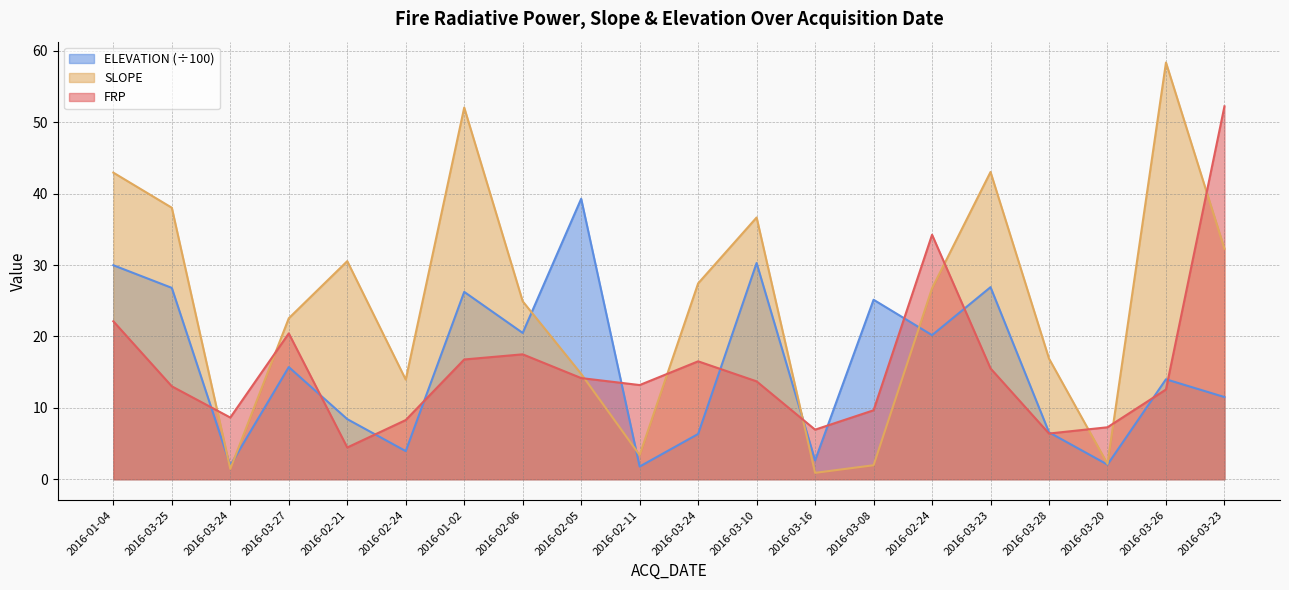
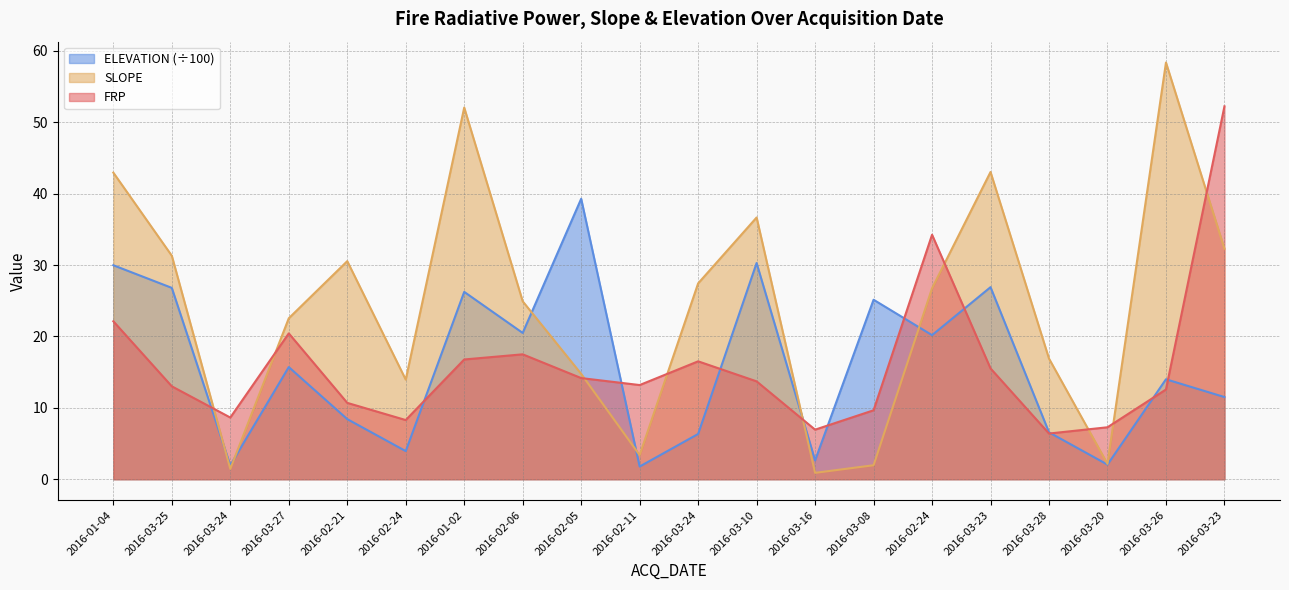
  {
    "ELEVATION (÷100)": {
      "2016-01-04": 30,
      "2016-03-25": 27,
      "2016-03-27": 16,
      "2016-02-21": 8,
      "2016-01-02": 26,
      "2016-02-06": 20,
      "2016-02-05": 39,
      "2016-02-11": 2,
      "2016-03-10": 30,
      "2016-03-16": 3,
      "2016-03-08": 25,
      "2016-03-26": 14
    },
    "SLOPE": {
      "2016-01-04": 43,
-     "2016-03-25": 38,
+     "2016-03-25": 31,
      "2016-03-27": 23,
      "2016-02-21": 31,
      "2016-01-02": 52,
      "2016-02-06": 25,
      "2016-02-05": 15,
      "2016-02-11": 3,
      "2016-03-10": 37,
      "2016-03-16": 1,
      "2016-03-08": 2,
      "2016-03-28": 17,
      "2016-03-26": 58
    },
    "FRP": {
      "2016-01-04": 22,
      "2016-03-25": 13,
      "2016-03-27": 20,
-     "2016-02-21": 4,
+     "2016-02-21": 11,
      "2016-01-02": 17,
      "2016-02-06": 17,
      "2016-02-05": 14,
      "2016-02-11": 13,
      "2016-03-10": 14,
      "2016-03-16": 7,
      "2016-03-08": 10,
      "2016-03-20": 7,
      "2016-03-26": 13
    }
  }
